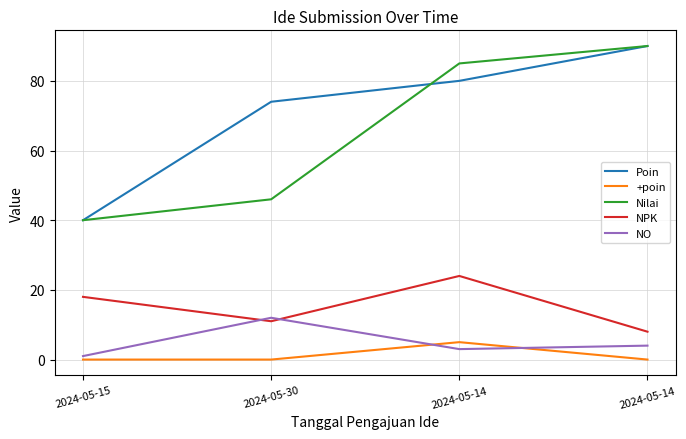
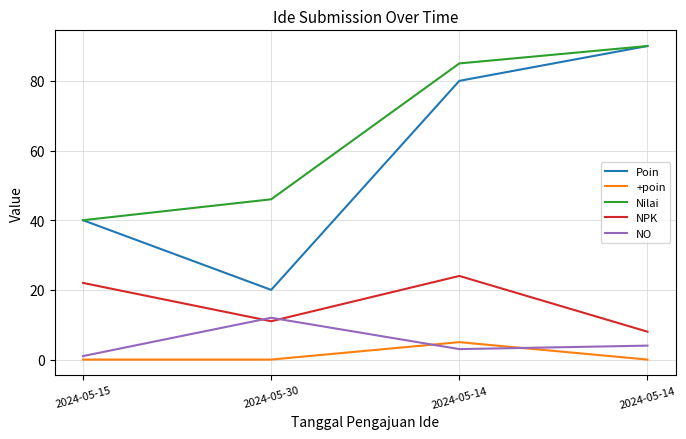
  {
    "Poin": {
-     "2024-05-30": 74
+     "2024-05-30": 20
    },
    "+poin": {
      "2024-05-15": 0,
      "2024-05-30": 0
    },
    "Nilai": {
      "2024-05-30": 46
    },
    "NPK": {
-     "2024-05-15": 18,
+     "2024-05-15": 22,
      "2024-05-30": 11
    },
    "NO": {
      "2024-05-15": 1,
      "2024-05-30": 12
    }
  }
